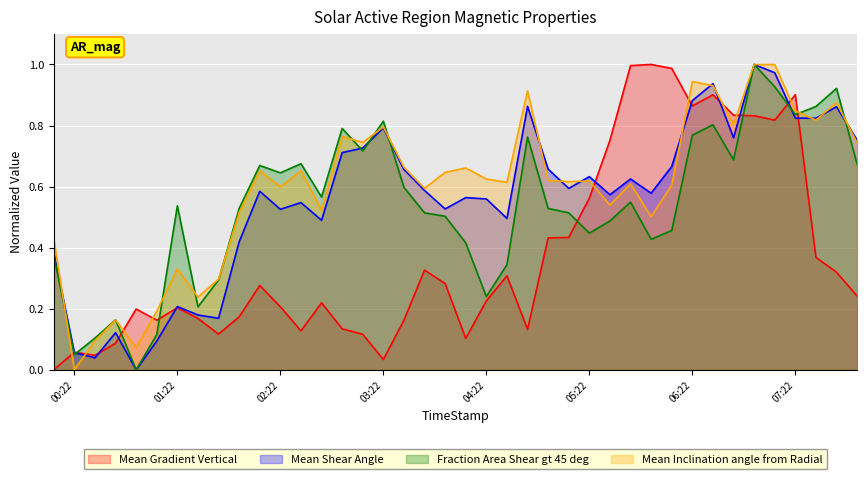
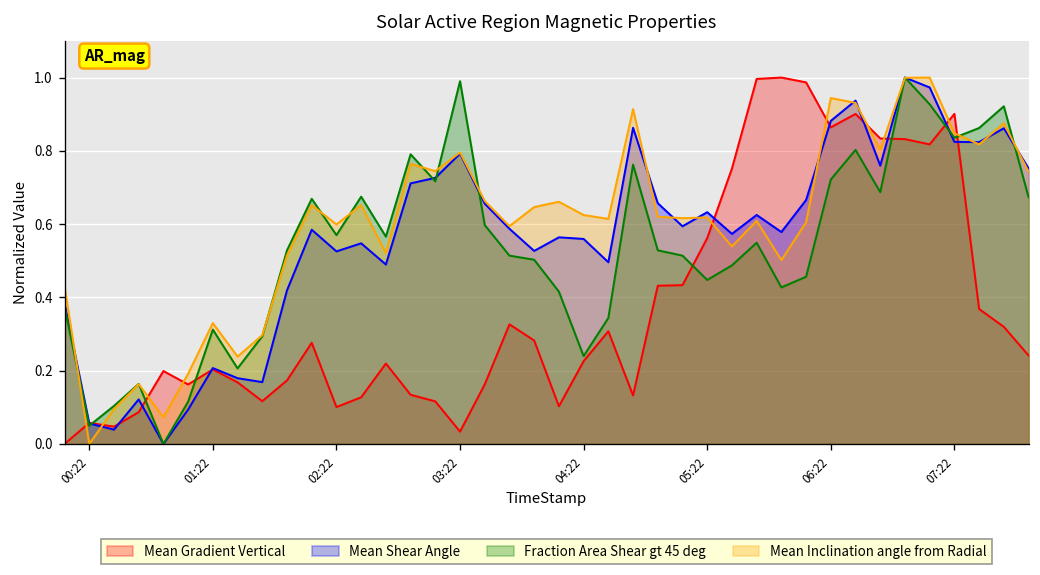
  {
    "Mean Gradient Vertical": {
-     "02:22": 0.21,
+     "02:22": 0.10,
      "03:22": 0.03,
      "04:22": 0.23,
      "05:22": 0.56,
      "06:22": 0.86,
      "07:22": 0.90
    },
    "Mean Shear Angle": {
      "02:22": 0.53,
      "04:22": 0.56,
      "05:22": 0.63,
      "06:22": 0.88,
      "07:22": 0.82
    },
    "Fraction Area Shear gt 45 deg": {
-     "01:22": 0.54,
-     "02:22": 0.64,
-     "03:22": 0.81,
+     "01:22": 0.31,
+     "02:22": 0.57,
+     "03:22": 0.99,
      "04:22": 0.24,
      "05:22": 0.45,
-     "06:22": 0.77,
+     "06:22": 0.72,
      "07:22": 0.84
    },
    "Mean Inclination angle from Radial": {
      "00:22": 0.00,
      "01:22": 0.33,
      "02:22": 0.60,
      "04:22": 0.62,
      "05:22": 0.62,
      "06:22": 0.94,
      "07:22": 0.85
    }
  }
